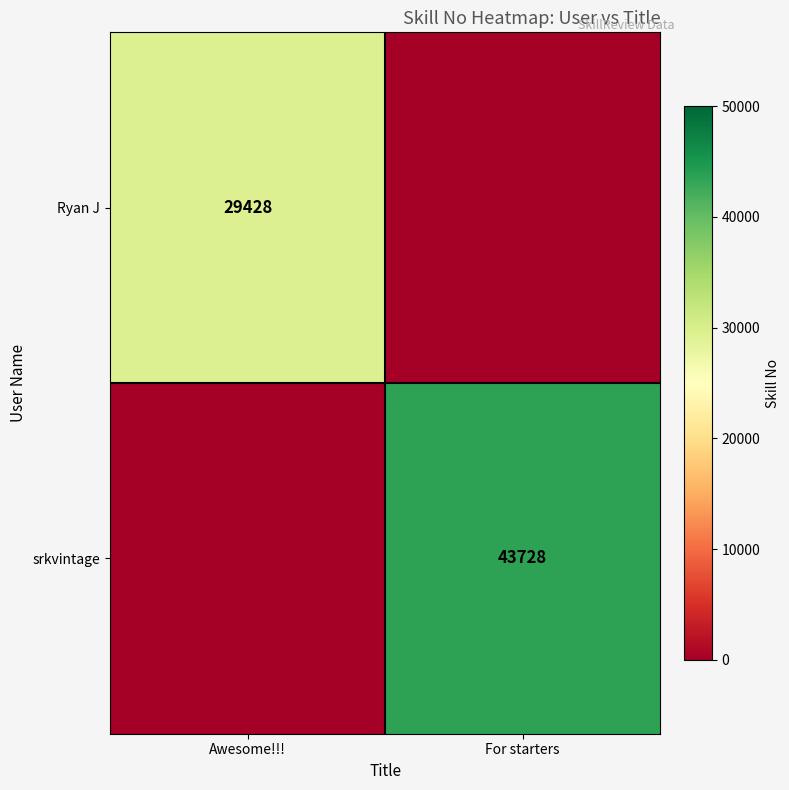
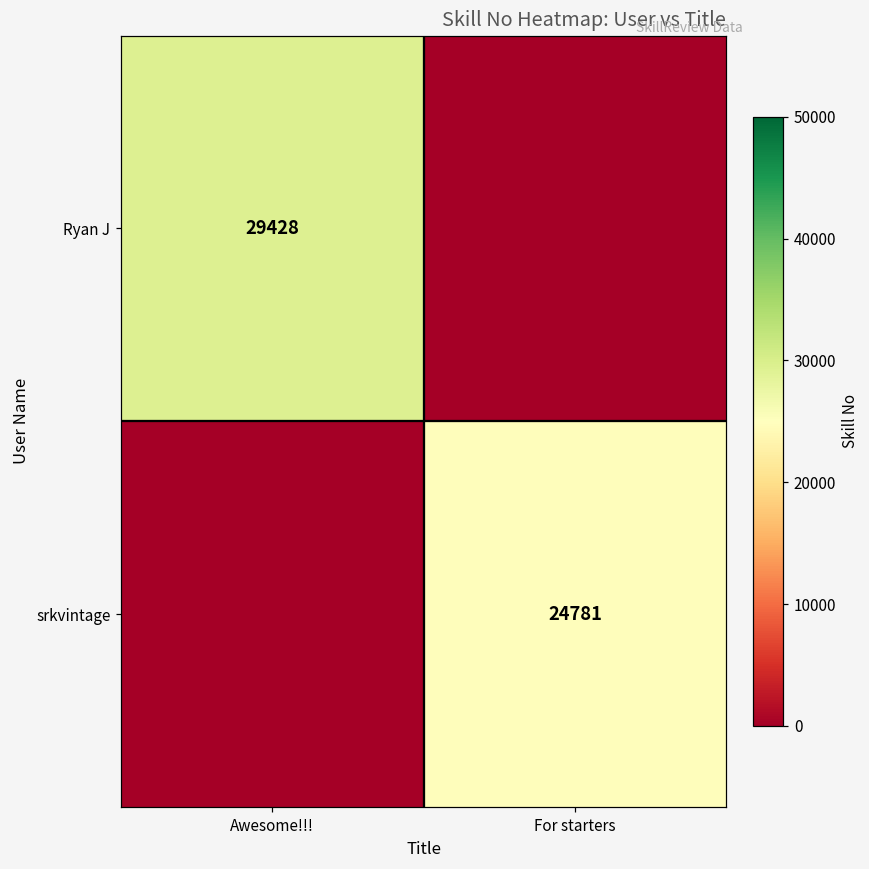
  {
    "Ryan J": {
      "Awesome!!!": 29428
    },
    "srkvintage": {
-     "For starters": 43728
+     "For starters": 24781
    }
  }
